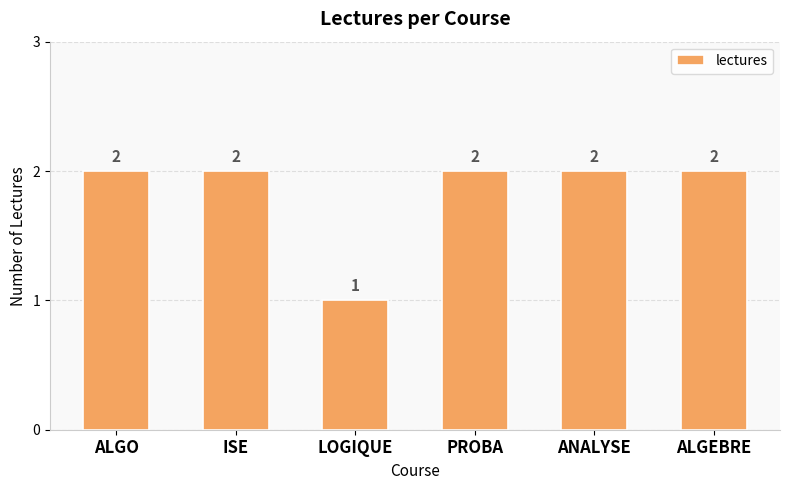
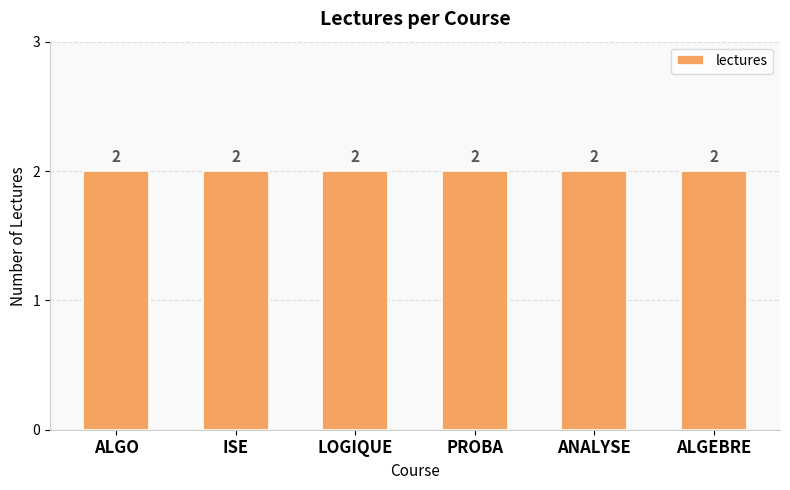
  {
    "ALGO": 2,
    "ISE": 2,
-   "LOGIQUE": 1,
+   "LOGIQUE": 2,
    "PROBA": 2,
    "ANALYSE": 2,
    "ALGEBRE": 2
  }
